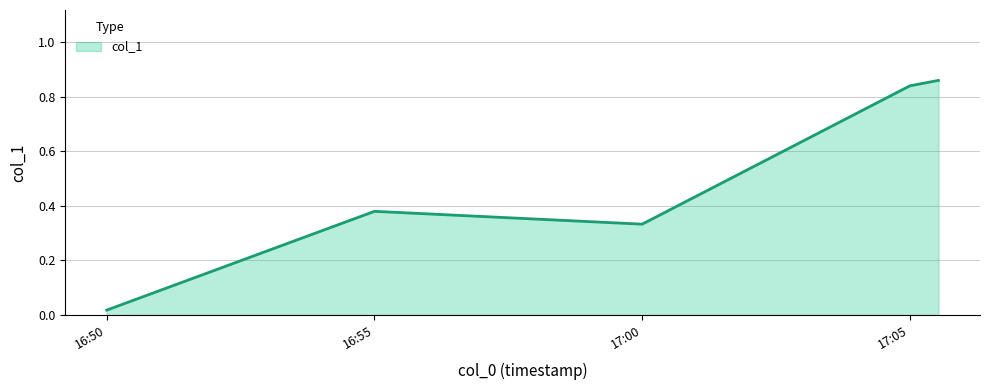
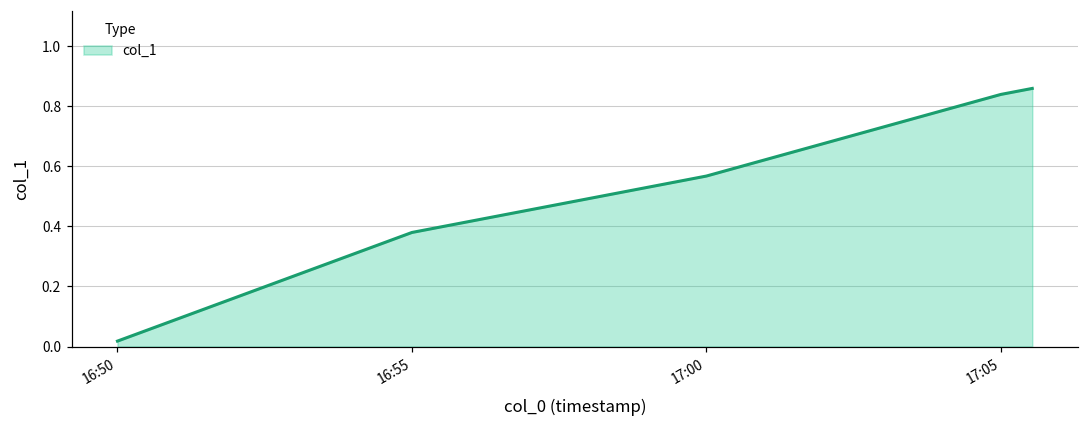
  {
    "16:50": 0.02,
    "16:55": 0.38,
-   "17:00": 0.33,
+   "17:00": 0.57,
    "17:05": 0.84
  }
